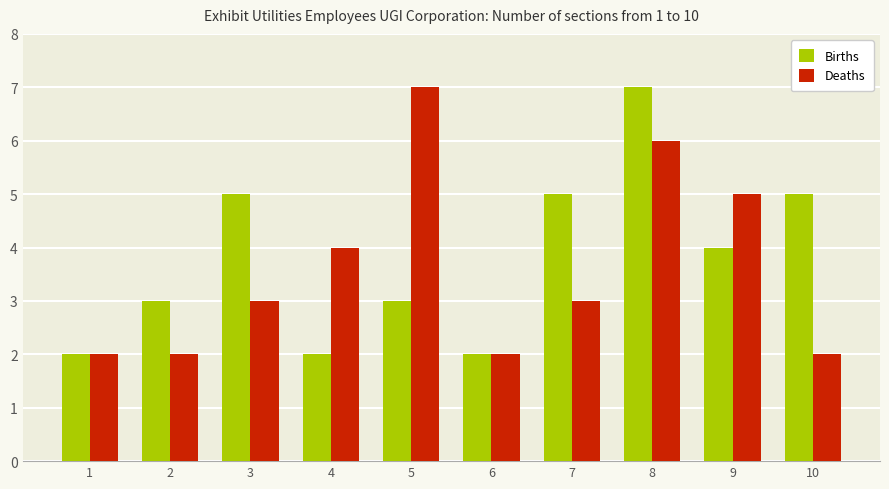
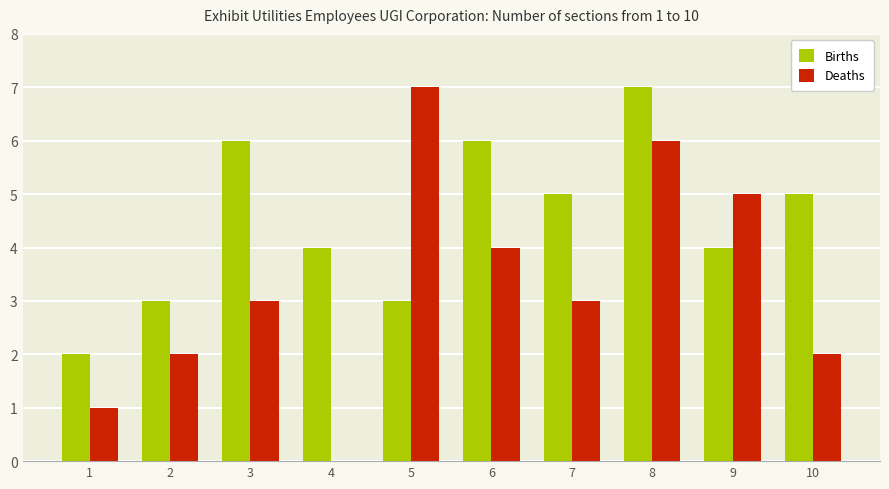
  {
    "Births": {
      "1": 2,
      "2": 3,
-     "3": 5,
-     "4": 2,
+     "3": 6,
+     "4": 4,
      "5": 3,
-     "6": 2,
+     "6": 6,
      "7": 5,
      "8": 7,
      "9": 4,
      "10": 5
    },
    "Deaths": {
-     "1": 2,
+     "1": 1,
      "2": 2,
      "3": 3,
-     "4": 4,
+     "4": 0,
      "5": 7,
-     "6": 2,
+     "6": 4,
      "7": 3,
      "8": 6,
      "9": 5,
      "10": 2
    }
  }
